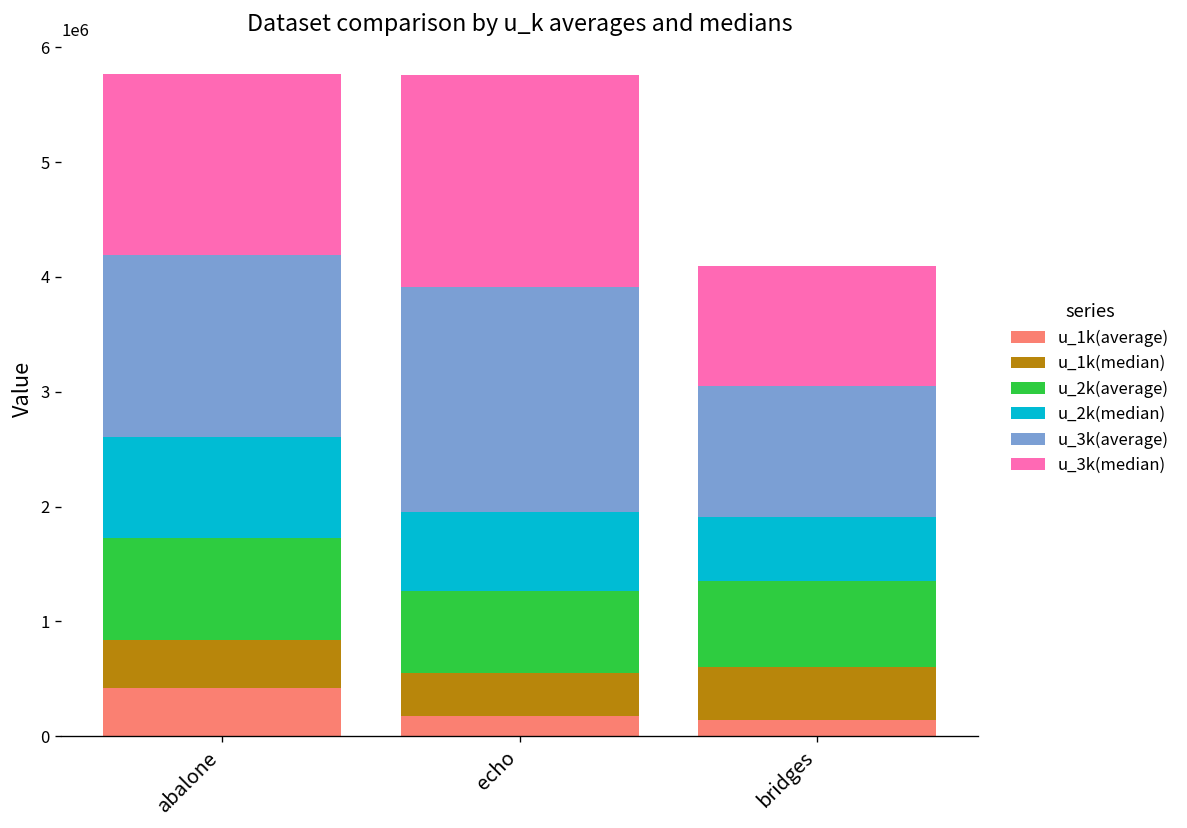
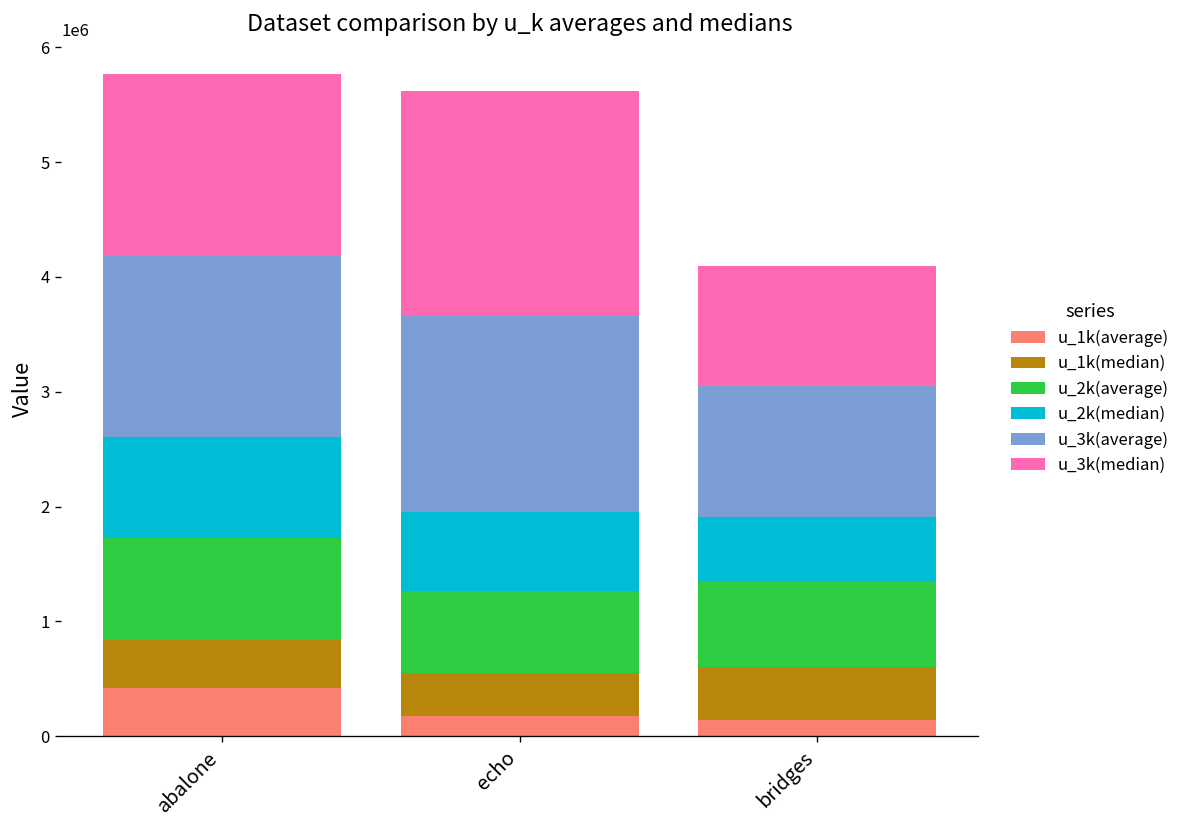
  {
    "u_1k(average)": {
      "abalone": 400000,
      "echo": 200000,
      "bridges": 100000
    },
    "u_1k(median)": {
      "abalone": 400000,
      "echo": 400000,
      "bridges": 500000
    },
    "u_2k(average)": {
      "abalone": 900000,
      "echo": 700000,
      "bridges": 700000
    },
    "u_2k(median)": {
      "abalone": 900000,
      "echo": 700000,
      "bridges": 600000
    },
    "u_3k(average)": {
      "abalone": 1600000,
-     "echo": 2000000,
+     "echo": 1700000,
      "bridges": 1100000
    },
    "u_3k(median)": {
      "abalone": 1600000,
-     "echo": 1900000,
+     "echo": 2000000,
      "bridges": 1000000
    }
  }
